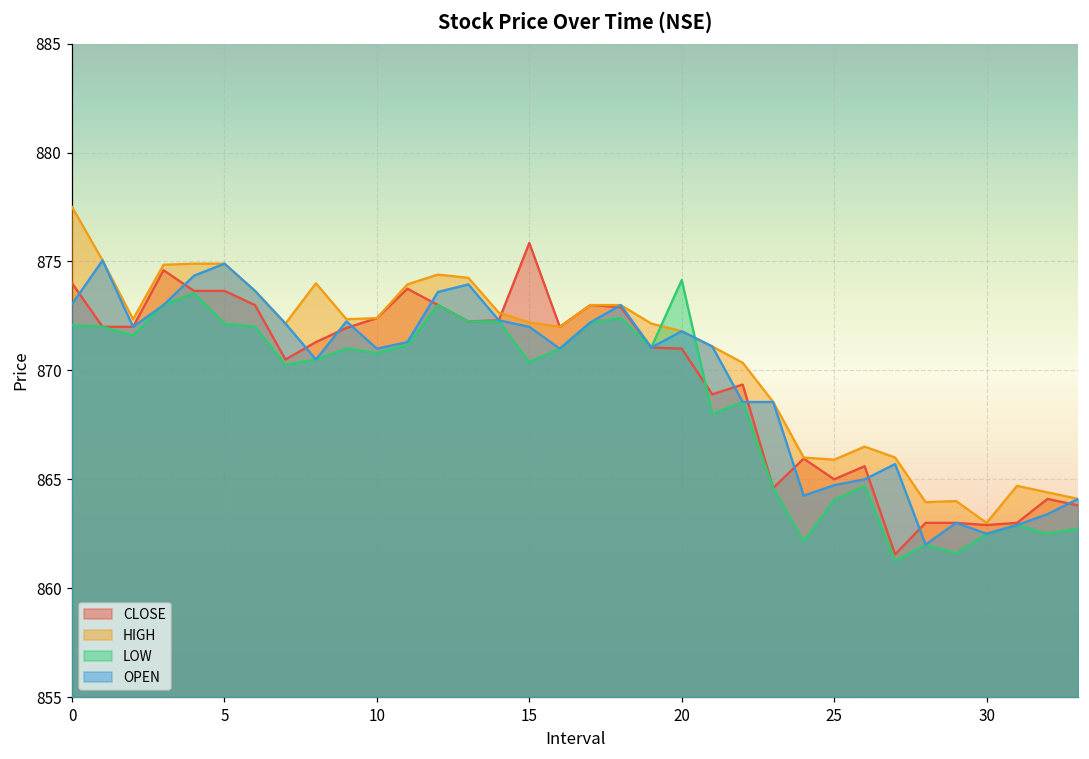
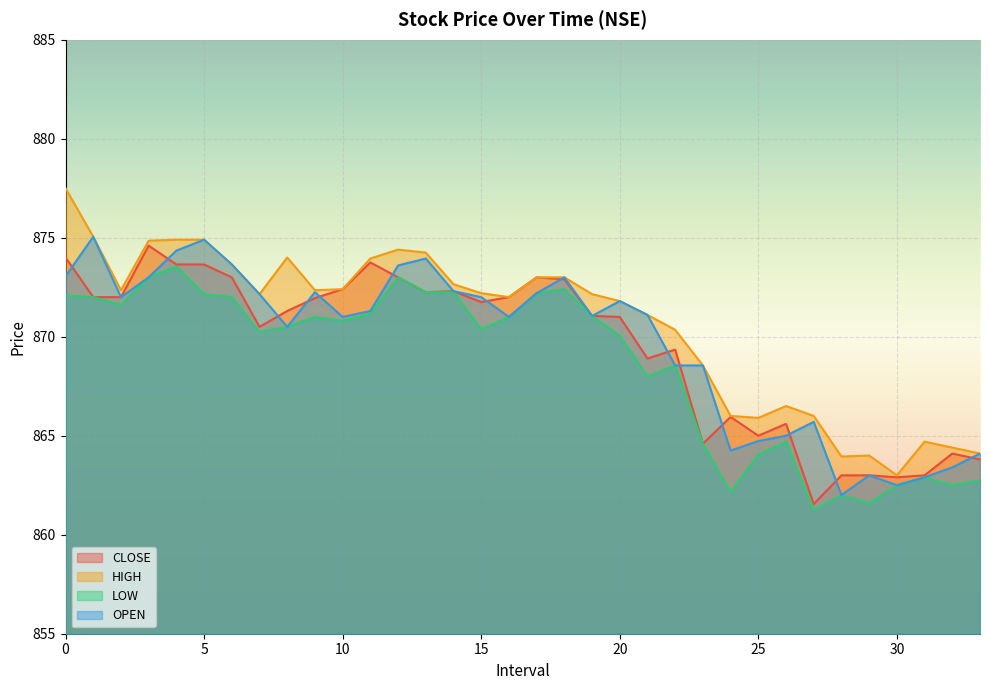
  {
    "CLOSE": {
      "0": 874.0,
      "5": 873.7,
-     "15": 875.9,
+     "15": 871.8,
      "20": 871.0,
      "25": 865.0
    },
    "HIGH": {
      "0": 877.5,
      "15": 872.2,
      "25": 865.9
    },
    "LOW": {
      "0": 872.1,
      "5": 872.2,
      "10": 870.8,
      "15": 870.4,
-     "20": 874.2,
+     "20": 870.1,
      "25": 864.1
    },
    "OPEN": {
      "0": 873.1,
      "10": 871.0,
      "15": 872.0,
      "25": 864.7
    }
  }
